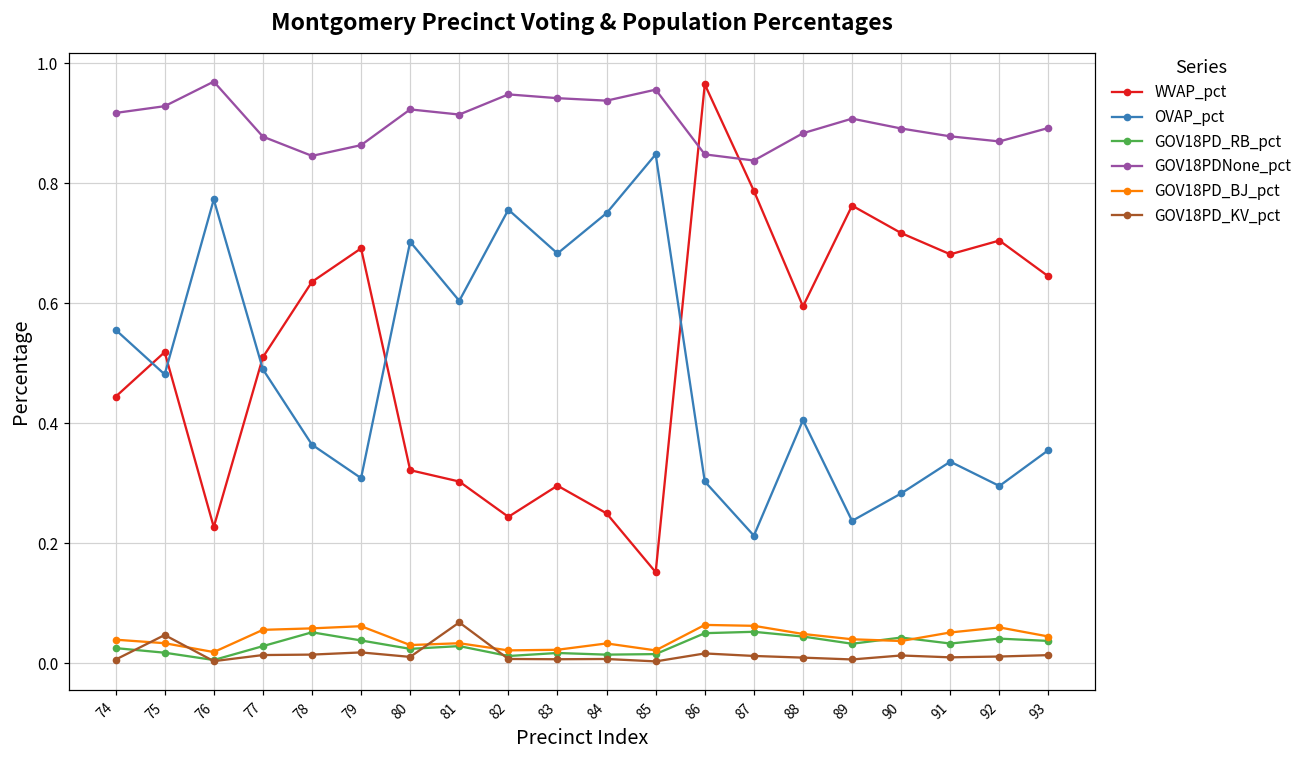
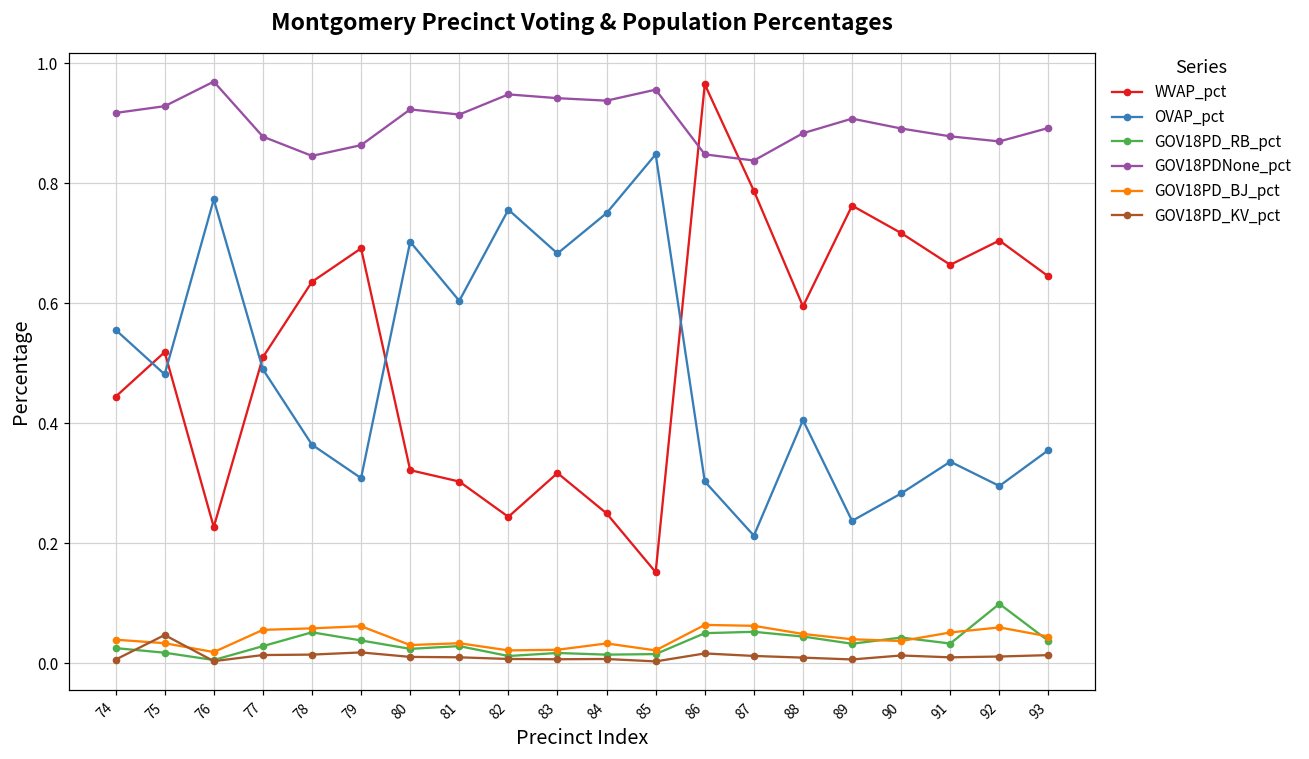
  {
    "WVAP_pct": {
      "74": 0.44,
      "75": 0.52,
      "76": 0.23,
      "77": 0.51,
      "78": 0.64,
      "79": 0.69,
      "80": 0.32,
      "81": 0.30,
      "82": 0.24,
-     "83": 0.30,
+     "83": 0.32,
      "84": 0.25,
      "85": 0.15,
      "86": 0.97,
      "87": 0.79,
      "88": 0.59,
      "89": 0.76,
      "90": 0.72,
-     "91": 0.68,
+     "91": 0.66,
      "92": 0.70,
      "93": 0.64
    },
    "OVAP_pct": {
      "74": 0.56,
      "75": 0.48,
      "76": 0.77,
      "77": 0.49,
      "78": 0.36,
      "79": 0.31,
      "80": 0.70,
      "81": 0.60,
      "82": 0.76,
      "83": 0.68,
      "84": 0.75,
      "85": 0.85,
      "86": 0.30,
      "87": 0.21,
      "88": 0.41,
      "89": 0.24,
      "90": 0.28,
      "91": 0.34,
      "92": 0.30,
      "93": 0.36
    },
    "GOV18PD_RB_pct": {
      "74": 0.02,
      "75": 0.02,
      "77": 0.03,
      "78": 0.05,
      "79": 0.04,
      "80": 0.02,
      "81": 0.03,
      "82": 0.01,
      "83": 0.02,
      "84": 0.01,
      "85": 0.01,
      "86": 0.05,
      "87": 0.05,
      "89": 0.03,
      "90": 0.04,
      "91": 0.03,
-     "92": 0.04,
+     "92": 0.10,
      "93": 0.04
    },
    "GOV18PDNone_pct": {
      "74": 0.92,
      "75": 0.93,
      "76": 0.97,
      "77": 0.88,
      "78": 0.85,
      "79": 0.86,
      "80": 0.92,
      "81": 0.91,
      "82": 0.95,
      "83": 0.94,
      "84": 0.94,
      "85": 0.96,
      "86": 0.85,
      "87": 0.84,
      "88": 0.88,
      "89": 0.91,
      "90": 0.89,
      "91": 0.88,
      "92": 0.87,
      "93": 0.89
    },
    "GOV18PD_BJ_pct": {
      "74": 0.04,
      "75": 0.03,
      "76": 0.02,
      "77": 0.06,
      "78": 0.06,
      "79": 0.06,
      "80": 0.03,
      "81": 0.03,
      "82": 0.02,
      "83": 0.02,
      "84": 0.03,
      "85": 0.02,
      "86": 0.06,
      "87": 0.06,
      "89": 0.04,
      "90": 0.04,
      "91": 0.05,
      "92": 0.06,
      "93": 0.04
    },
    "GOV18PD_KV_pct": {
      "74": 0.01,
      "75": 0.05,
      "77": 0.01,
      "78": 0.01,
      "79": 0.02,
      "80": 0.01,
-     "81": 0.07,
+     "81": 0.01,
      "82": 0.01,
      "83": 0.01,
      "84": 0.01,
      "85": 0.00,
      "86": 0.02,
      "87": 0.01,
      "88": 0.01,
      "89": 0.01,
      "90": 0.01,
      "91": 0.01,
      "92": 0.01,
      "93": 0.01
    }
  }
